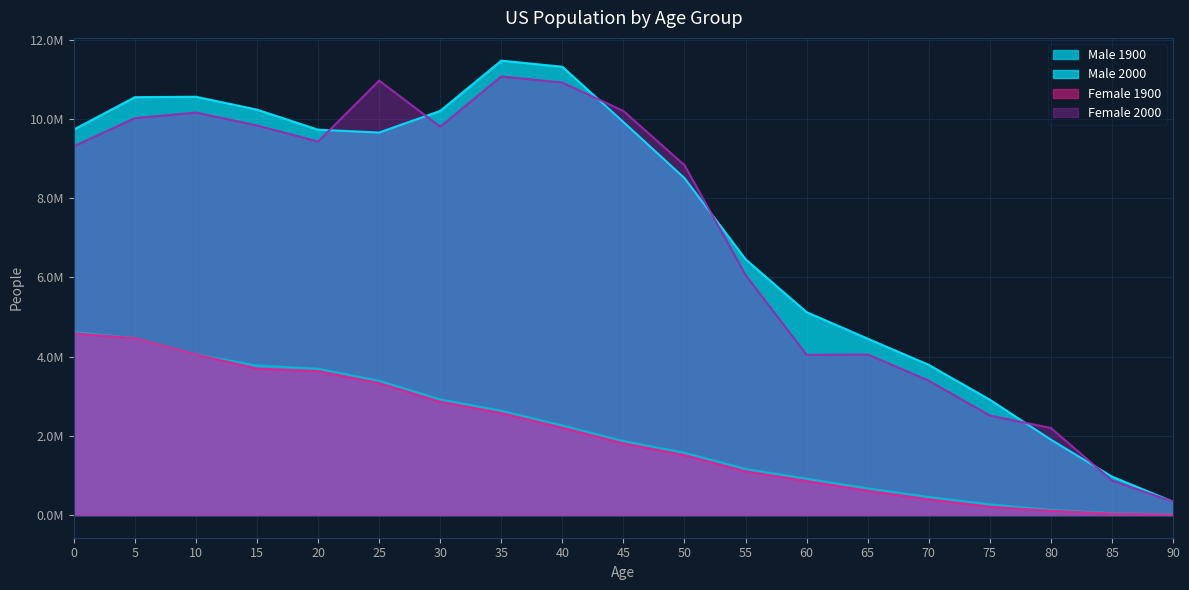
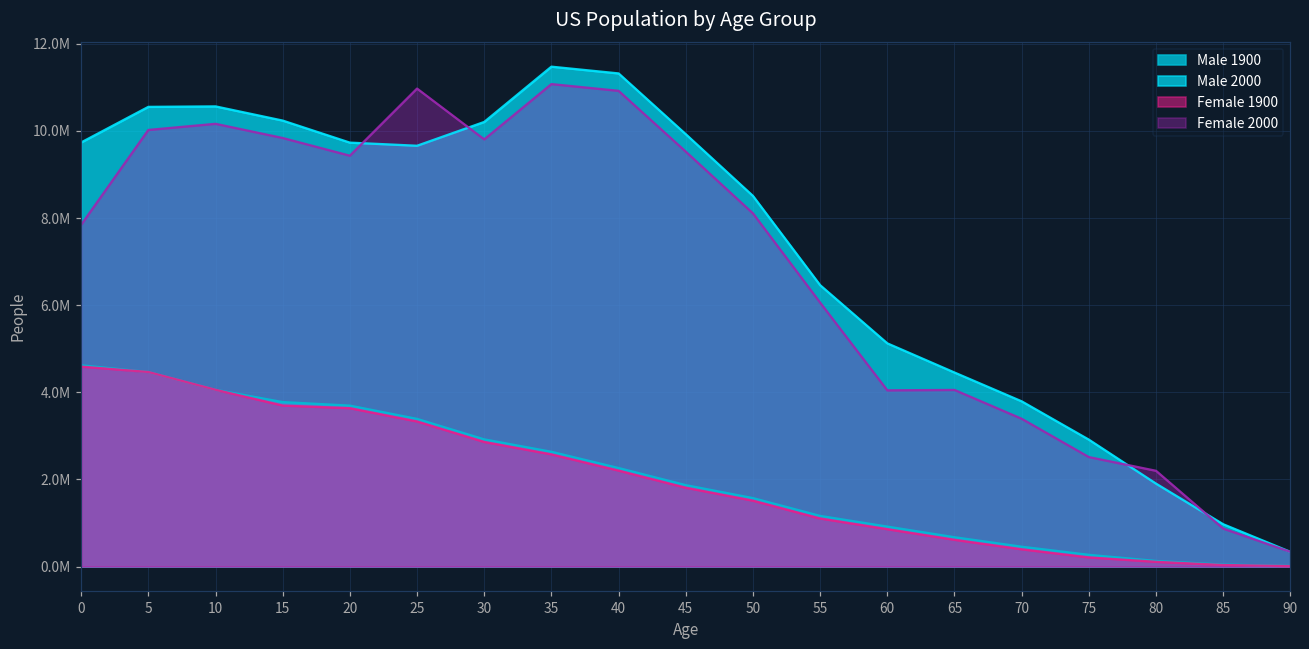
  {
    "Female 1900": {
      "15": 3700000
    },
    "Female 2000": {
-     "0": 9300000,
+     "0": 7800000,
      "5": 10000000,
      "10": 10200000,
      "15": 9800000,
      "20": 9400000,
      "25": 11000000,
      "30": 9800000,
      "35": 11100000,
      "40": 10900000,
-     "45": 10200000,
-     "50": 8800000,
+     "45": 9500000,
+     "50": 8100000,
      "55": 6100000,
      "60": 4000000,
      "65": 4100000,
      "70": 3400000,
      "75": 2500000,
      "80": 2200000,
      "85": 900000
    }
  }
